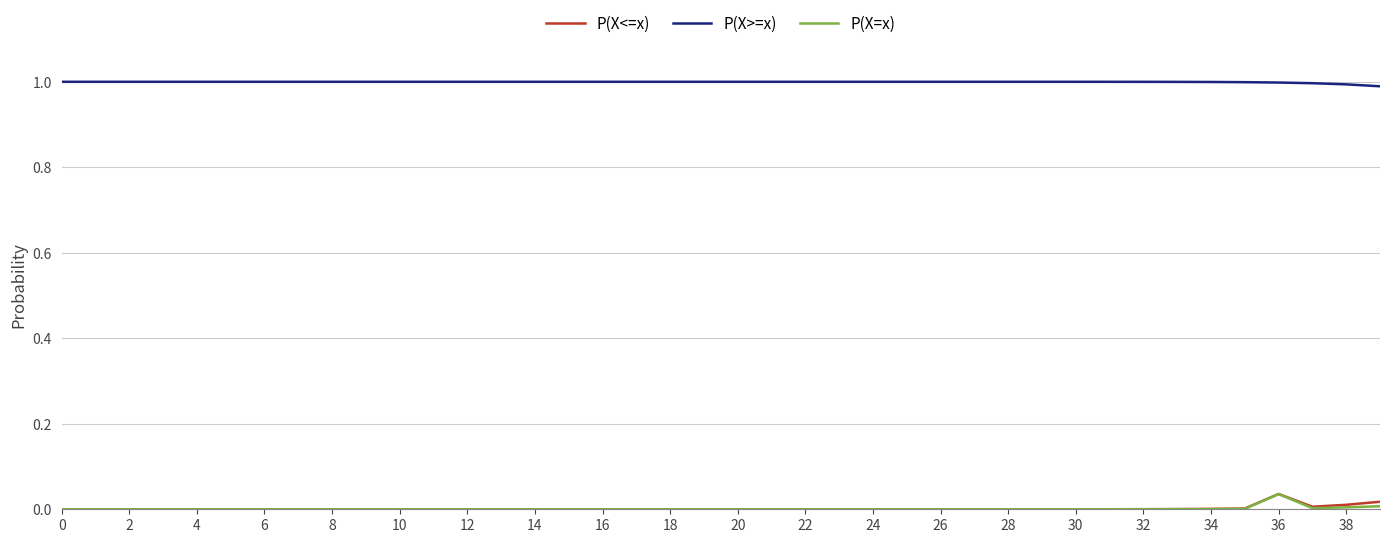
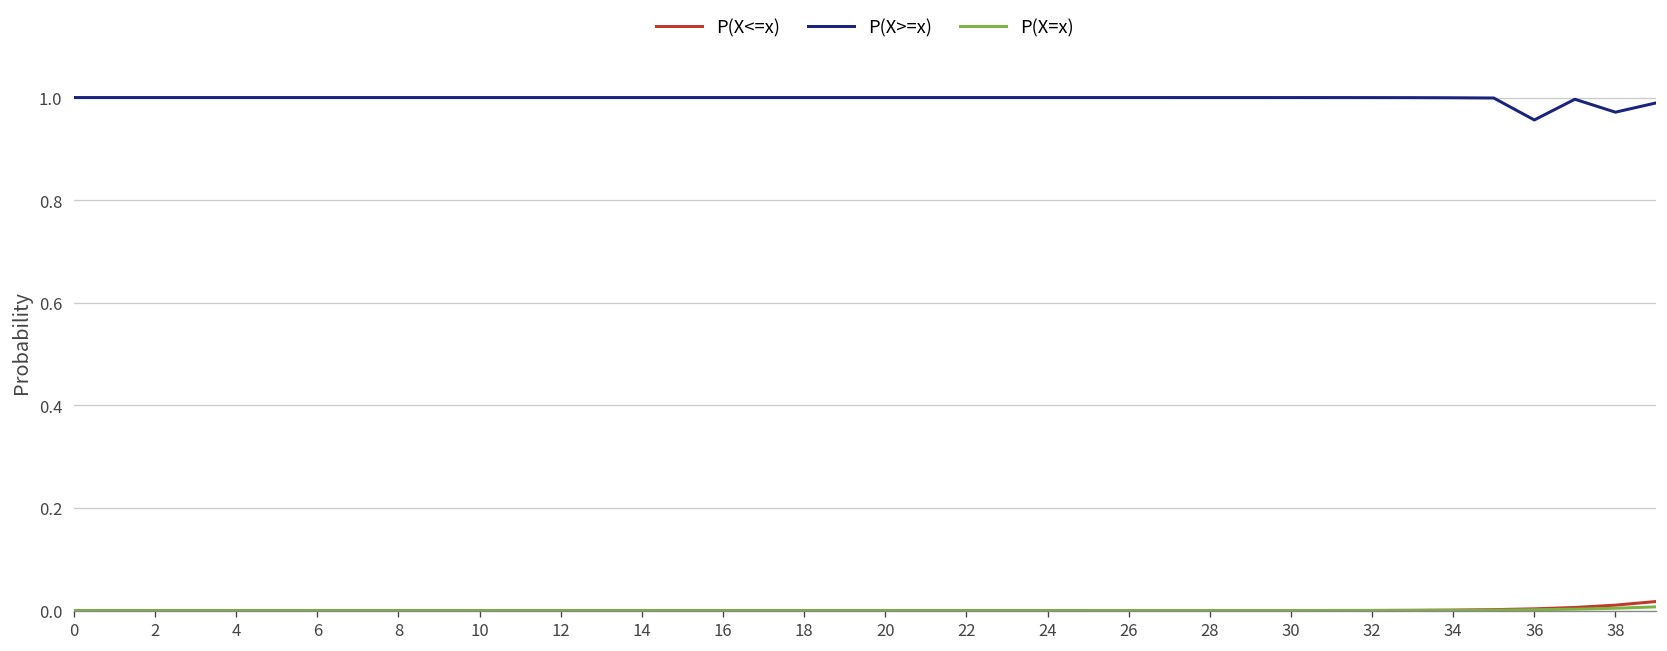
  {
    "P(X<=x)": {
-     "36": 0.04,
+     "36": 0.00,
      "38": 0.01
    },
    "P(X>=x)": {
      "0": 1.00,
      "2": 1.00,
      "4": 1.00,
      "6": 1.00,
      "8": 1.00,
      "10": 1.00,
      "12": 1.00,
      "14": 1.00,
      "16": 1.00,
      "18": 1.00,
      "20": 1.00,
      "22": 1.00,
      "24": 1.00,
      "26": 1.00,
      "28": 1.00,
      "30": 1.00,
      "32": 1.00,
      "34": 1.00,
-     "36": 1.00,
-     "38": 0.99
+     "36": 0.96,
+     "38": 0.97
    },
    "P(X=x)": {
-     "36": 0.04,
+     "36": 0.00,
      "38": 0.00
    }
  }
